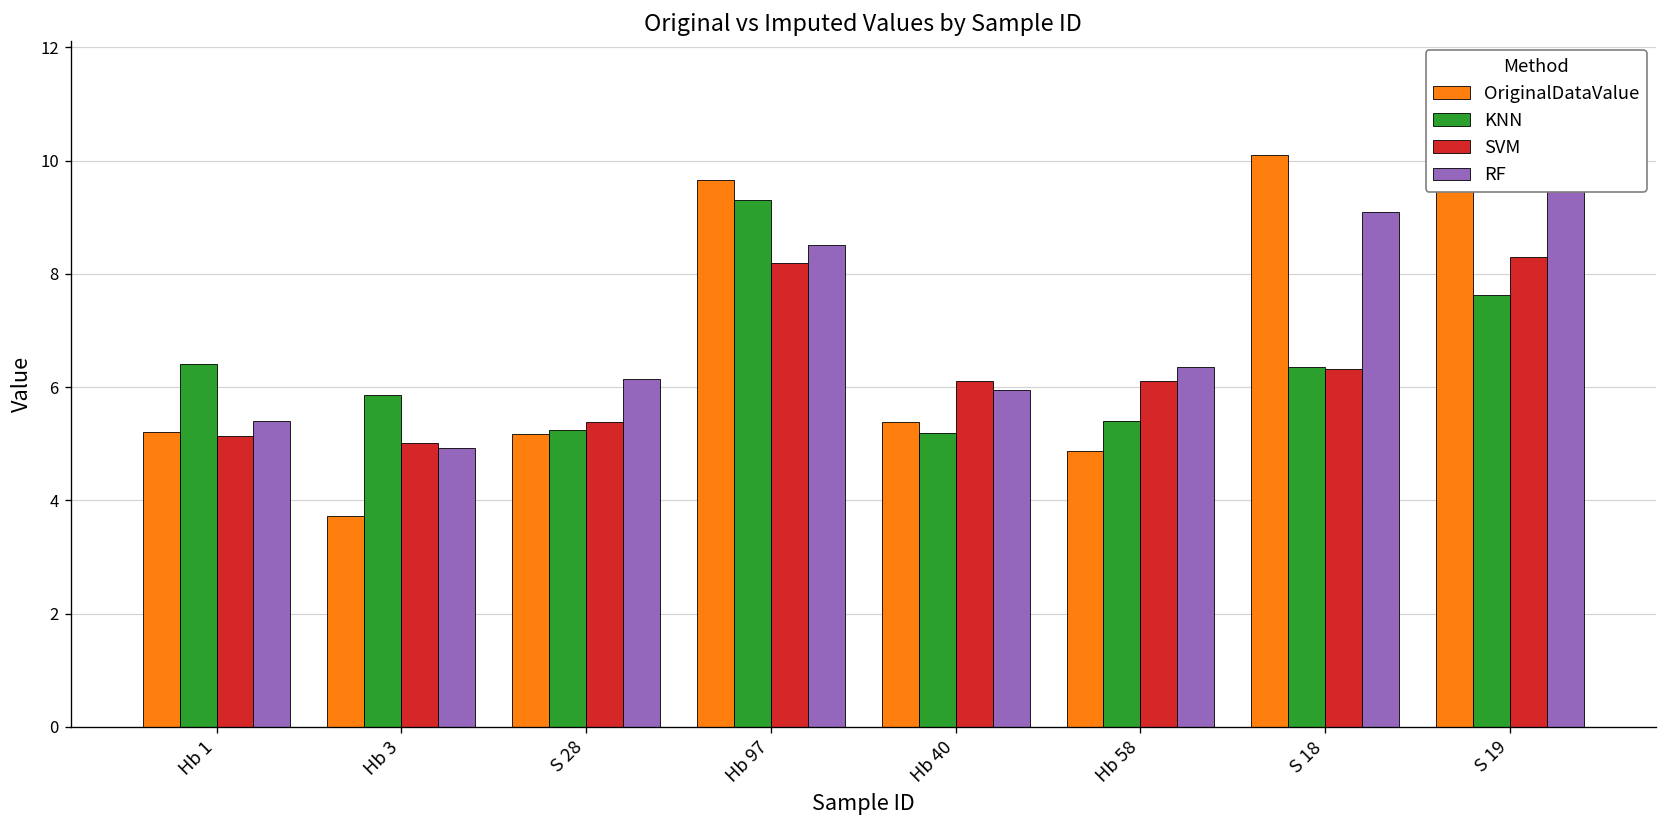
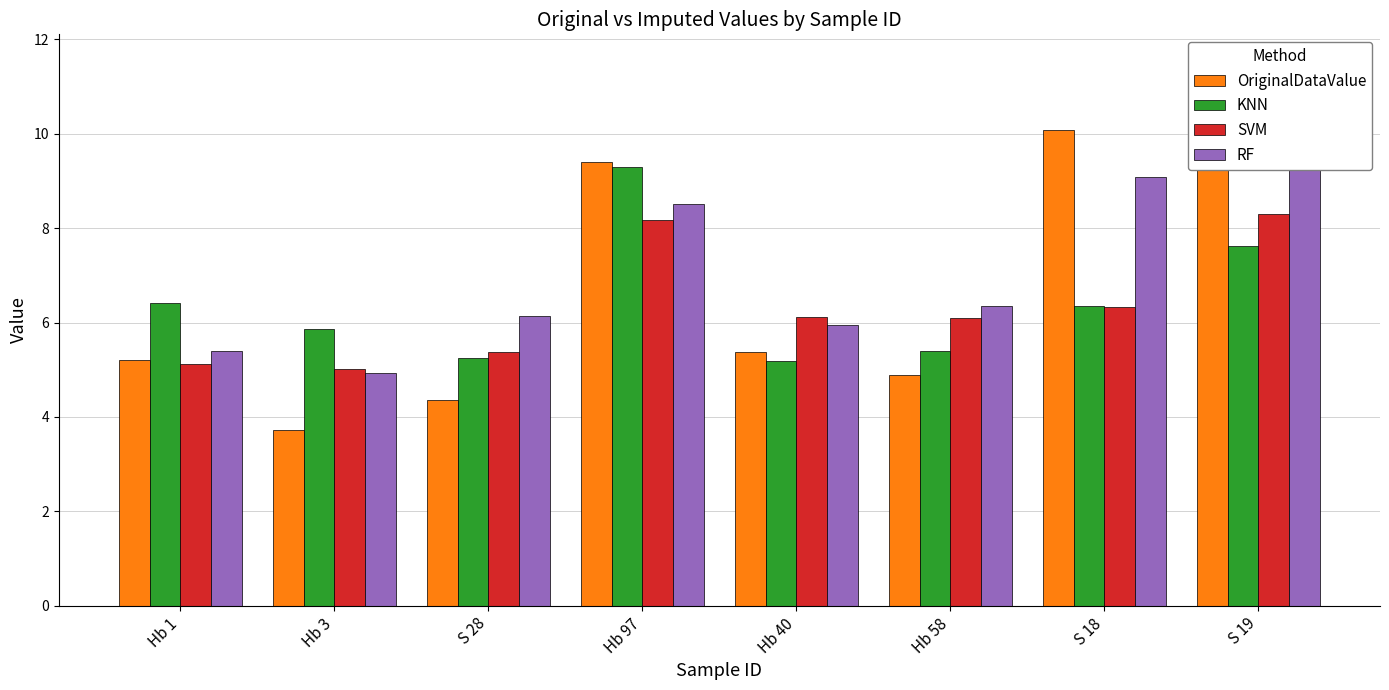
  {
    "OriginalDataValue": {
      "Hb 1": 5.2,
      "Hb 3": 3.7,
-     "S 28": 5.2,
-     "Hb 97": 9.7,
+     "S 28": 4.4,
+     "Hb 97": 9.4,
      "Hb 40": 5.4,
      "Hb 58": 4.9,
      "S 18": 10.1
    },
    "KNN": {
      "Hb 1": 6.4,
      "Hb 3": 5.9,
      "S 28": 5.2,
      "Hb 97": 9.3,
      "Hb 40": 5.2,
      "Hb 58": 5.4,
      "S 18": 6.4,
      "S 19": 7.6
    },
    "SVM": {
      "Hb 1": 5.1,
      "Hb 3": 5.0,
      "S 28": 5.4,
      "Hb 97": 8.2,
      "Hb 40": 6.1,
      "Hb 58": 6.1,
      "S 18": 6.3,
      "S 19": 8.3
    },
    "RF": {
      "Hb 1": 5.4,
      "Hb 3": 4.9,
      "S 28": 6.1,
      "Hb 97": 8.5,
      "Hb 40": 6.0,
      "Hb 58": 6.3,
      "S 18": 9.1
    }
  }
